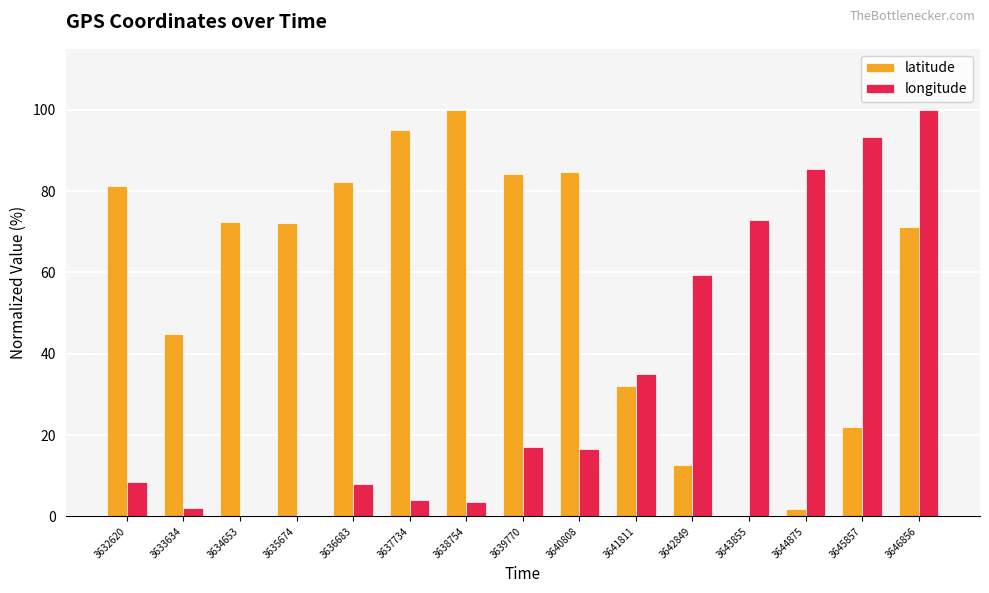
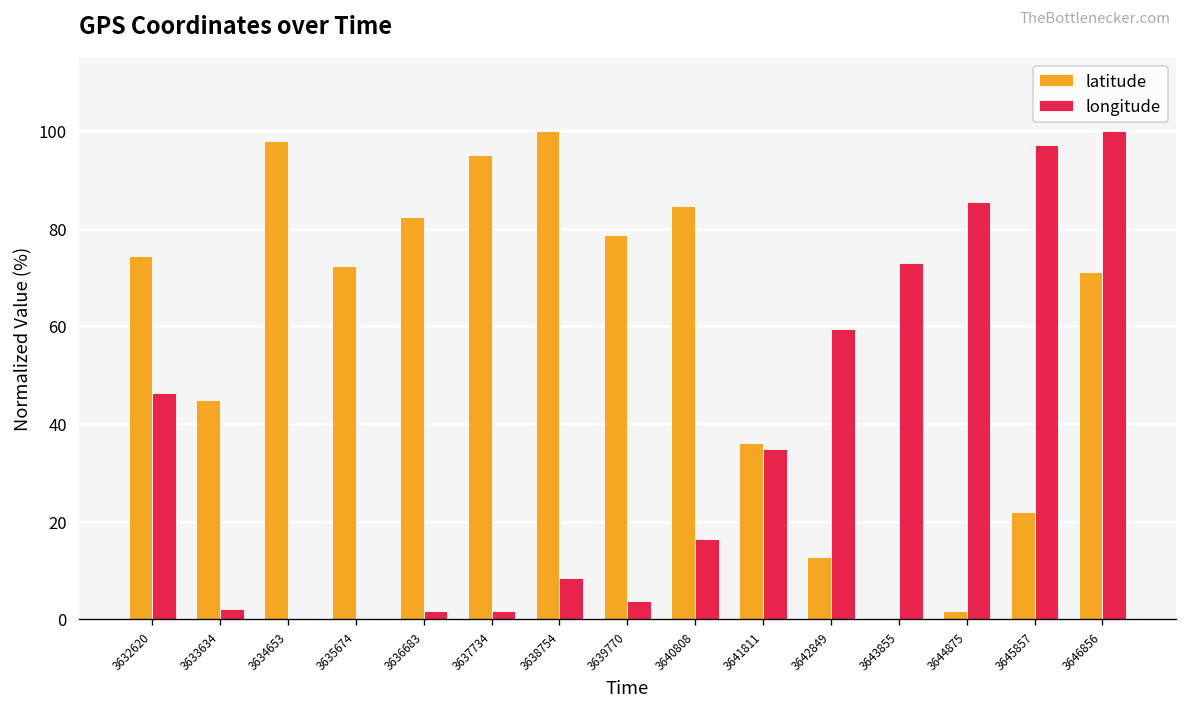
  {
    "latitude": {
-     "3632620": 81,
+     "3632620": 74,
      "3633634": 45,
-     "3634653": 72,
+     "3634653": 98,
      "3635674": 72,
      "3636683": 82,
      "3637734": 95,
      "3638754": 100,
-     "3639770": 84,
+     "3639770": 79,
      "3640808": 85,
-     "3641811": 32,
+     "3641811": 36,
      "3642849": 13,
      "3643855": 0,
      "3644875": 2,
      "3645857": 22,
      "3646856": 71
    },
    "longitude": {
-     "3632620": 8,
+     "3632620": 46,
      "3633634": 2,
      "3634653": 0,
-     "3636683": 8,
-     "3637734": 4,
-     "3638754": 4,
-     "3639770": 17,
+     "3636683": 2,
+     "3637734": 2,
+     "3638754": 9,
+     "3639770": 4,
      "3640808": 16,
      "3641811": 35,
      "3642849": 59,
      "3643855": 73,
      "3644875": 86,
-     "3645857": 93,
+     "3645857": 97,
      "3646856": 100
    }
  }
